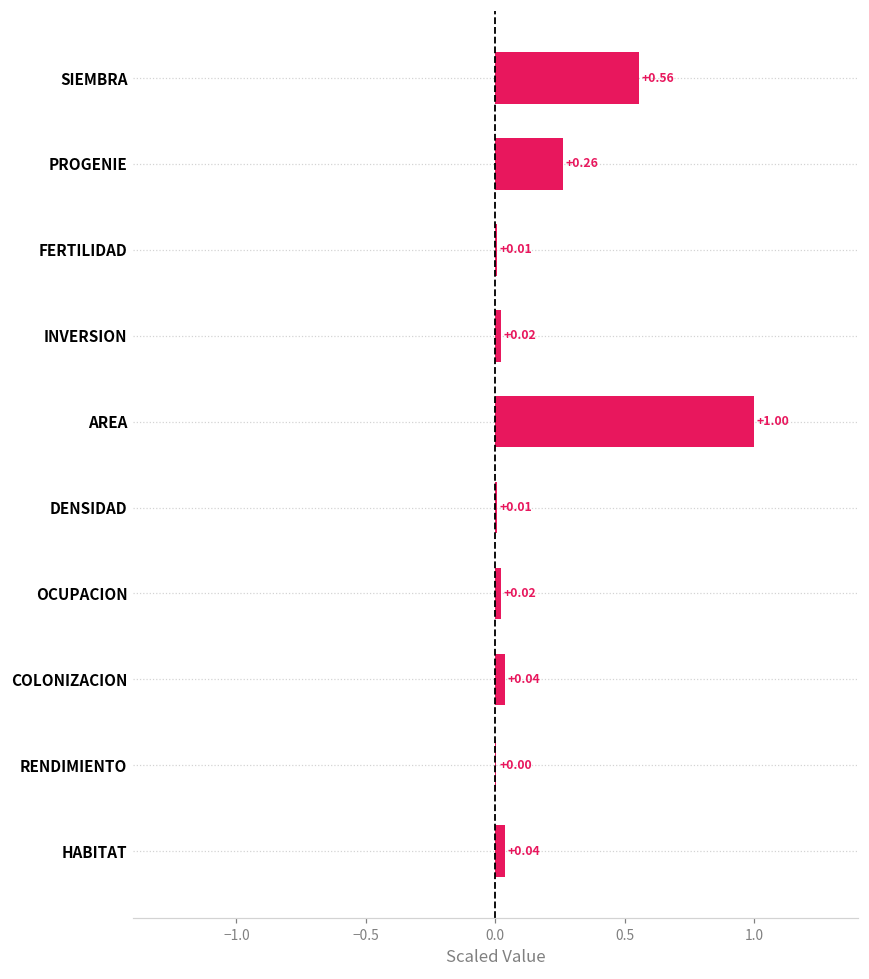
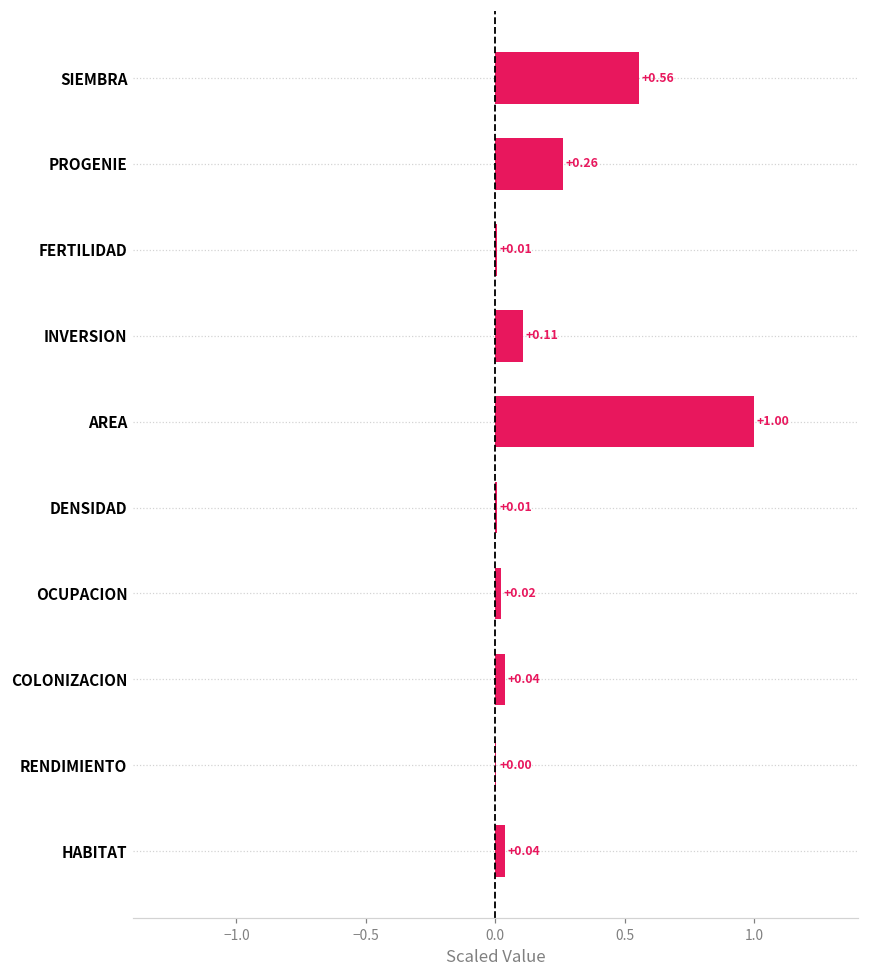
  {
    "SIEMBRA": "+0.56",
    "PROGENIE": "+0.26",
    "FERTILIDAD": "+0.01",
-   "INVERSION": "+0.02",
+   "INVERSION": "+0.11",
    "AREA": "+1.00",
    "DENSIDAD": "+0.01",
    "OCUPACION": "+0.02",
    "COLONIZACION": "+0.04",
    "RENDIMIENTO": "+0.00",
    "HABITAT": "+0.04"
  }
